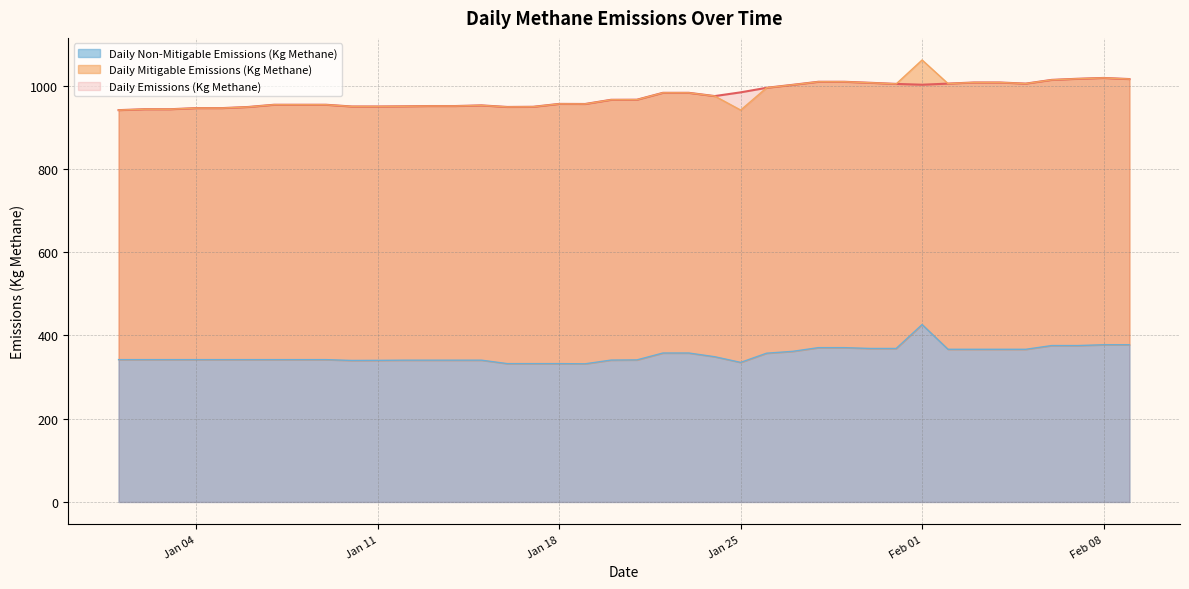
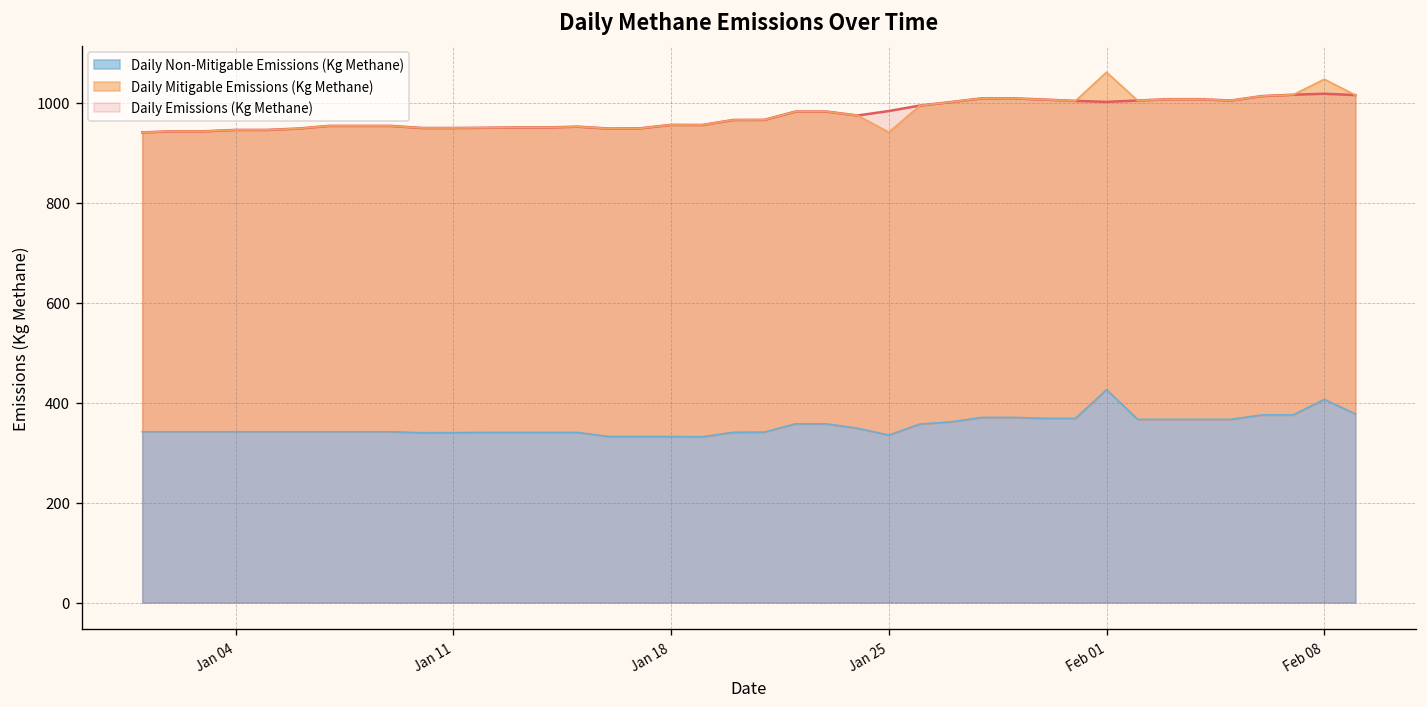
  {
    "Daily Non-Mitigable Emissions (Kg Methane)": {
      "Jan 04": 340,
      "Jan 11": 340,
      "Jan 18": 330,
      "Jan 25": 340,
      "Feb 01": 430,
-     "Feb 08": 380
+     "Feb 08": 410
    },
    "Daily Mitigable Emissions (Kg Methane)": {
      "Jan 25": 610,
      "Feb 01": 640
    },
    "Daily Emissions (Kg Methane)": {
      "Jan 25": 980,
      "Feb 01": 1000
    }
  }
